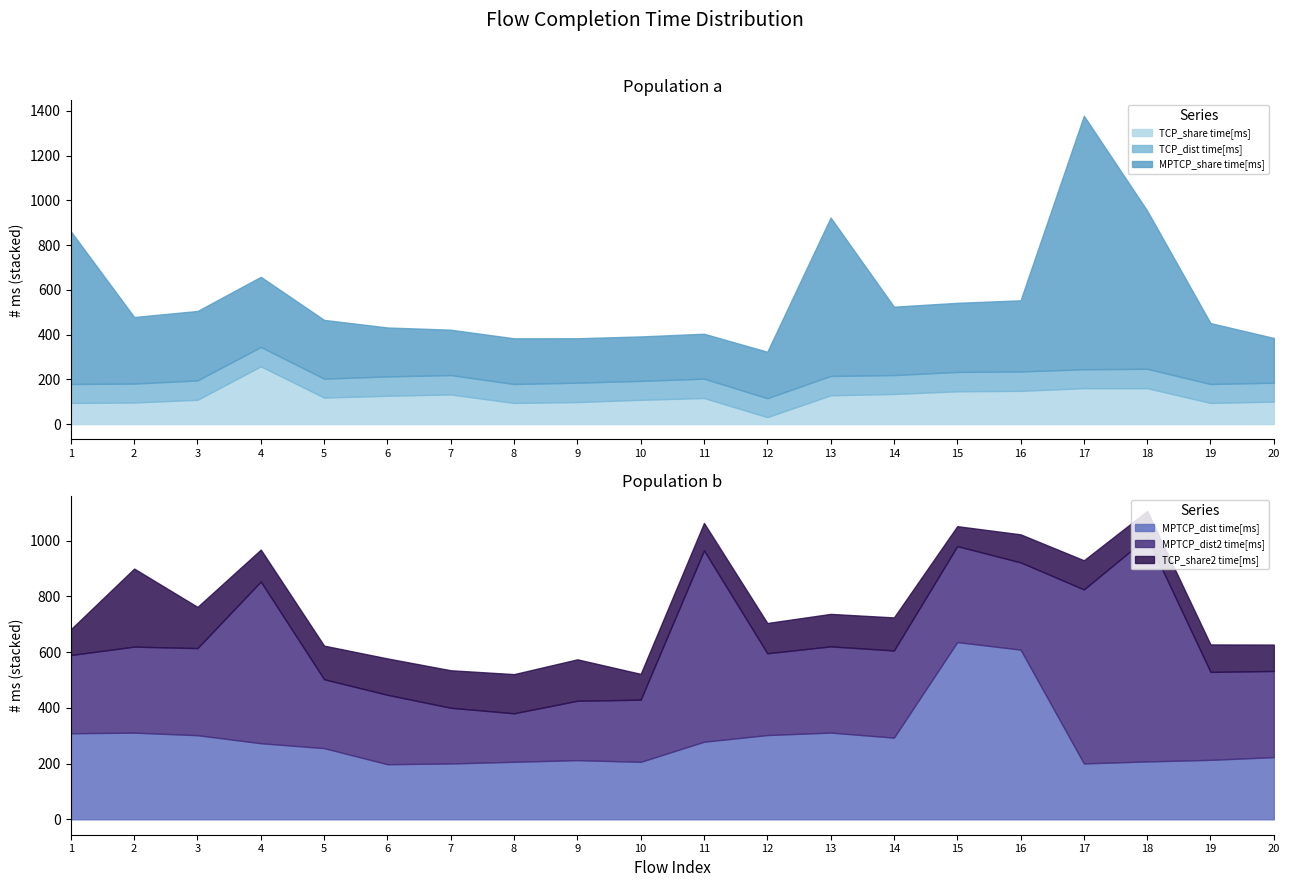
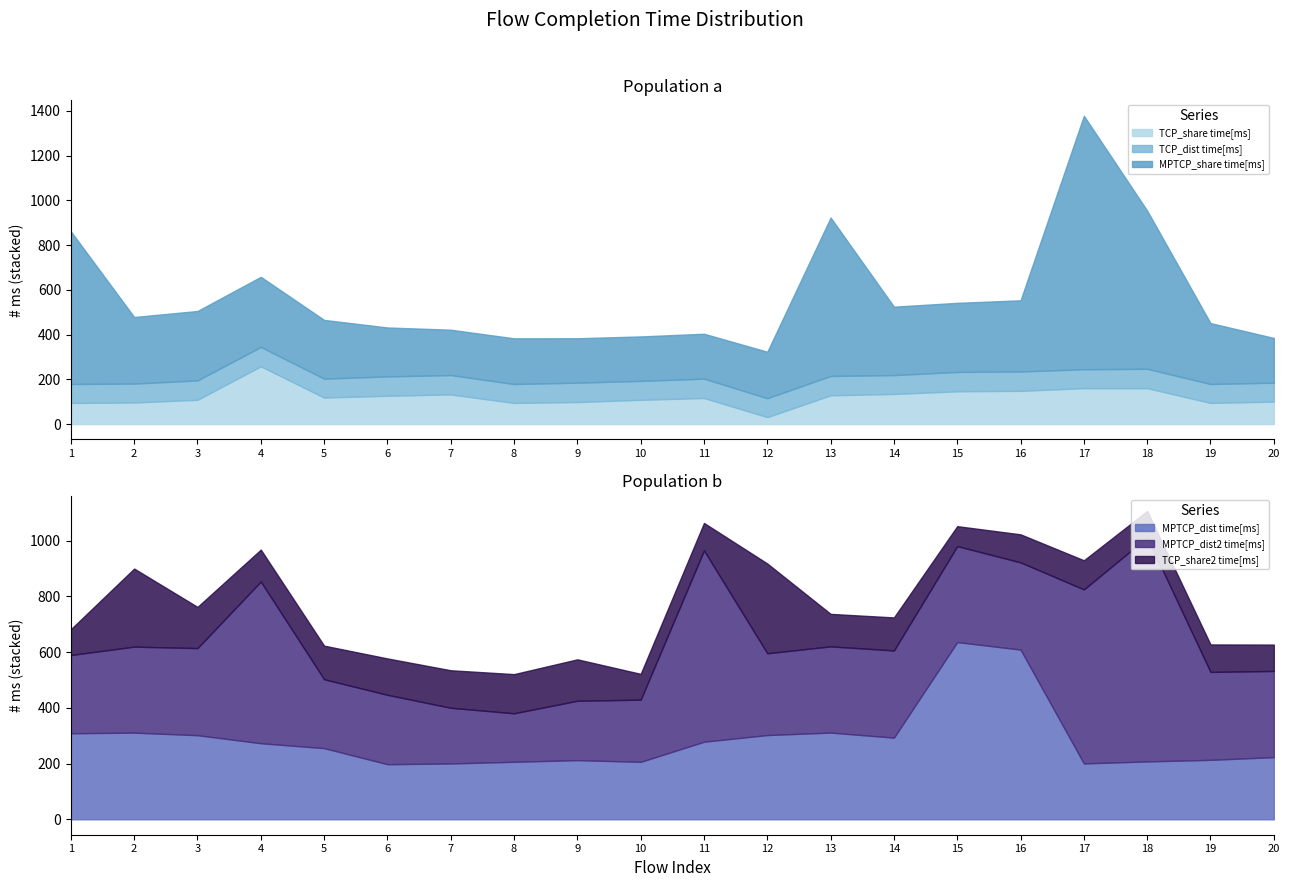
  {
    "Population a": {
      "TCP_share time[ms]": {
        "1": 90,
        "2": 100,
        "3": 110,
        "4": 260,
        "5": 120,
        "6": 130,
        "7": 130,
        "8": 90,
        "9": 100,
        "10": 110,
        "11": 120,
        "12": 30,
        "13": 130,
        "14": 130,
        "15": 150,
        "16": 150,
        "17": 160,
        "18": 160,
        "19": 90,
        "20": 100
      }
    },
    "Population b": {
      "MPTCP_dist time[ms]": {
        "1": 310,
        "2": 310,
        "3": 300,
        "4": 270,
        "5": 260,
        "6": 200,
        "7": 200,
        "8": 210,
        "9": 210,
        "10": 210,
        "11": 280,
        "12": 300,
        "13": 310,
        "14": 290,
        "15": 640,
        "16": 610,
        "17": 200,
        "18": 210,
        "19": 210,
        "20": 220
      },
      "MPTCP_dist2 time[ms]": {
        "1": 280,
        "2": 310,
        "3": 310,
        "4": 580,
        "5": 250,
        "6": 250,
        "7": 200,
        "8": 170,
        "9": 210,
        "10": 220,
        "11": 690,
        "12": 290,
        "13": 310,
        "14": 310,
        "15": 340,
        "16": 310,
        "17": 620,
        "19": 320,
        "20": 310
      },
      "TCP_share2 time[ms]": {
        "1": 90,
        "2": 280,
        "3": 150,
        "4": 110,
        "5": 120,
        "6": 130,
        "7": 130,
        "8": 140,
        "9": 150,
        "10": 90,
        "11": 100,
-       "12": 110,
+       "12": 320,
        "13": 120,
        "14": 120,
        "15": 70,
        "16": 100,
        "17": 100,
        "19": 100,
        "20": 90
      }
    }
  }
